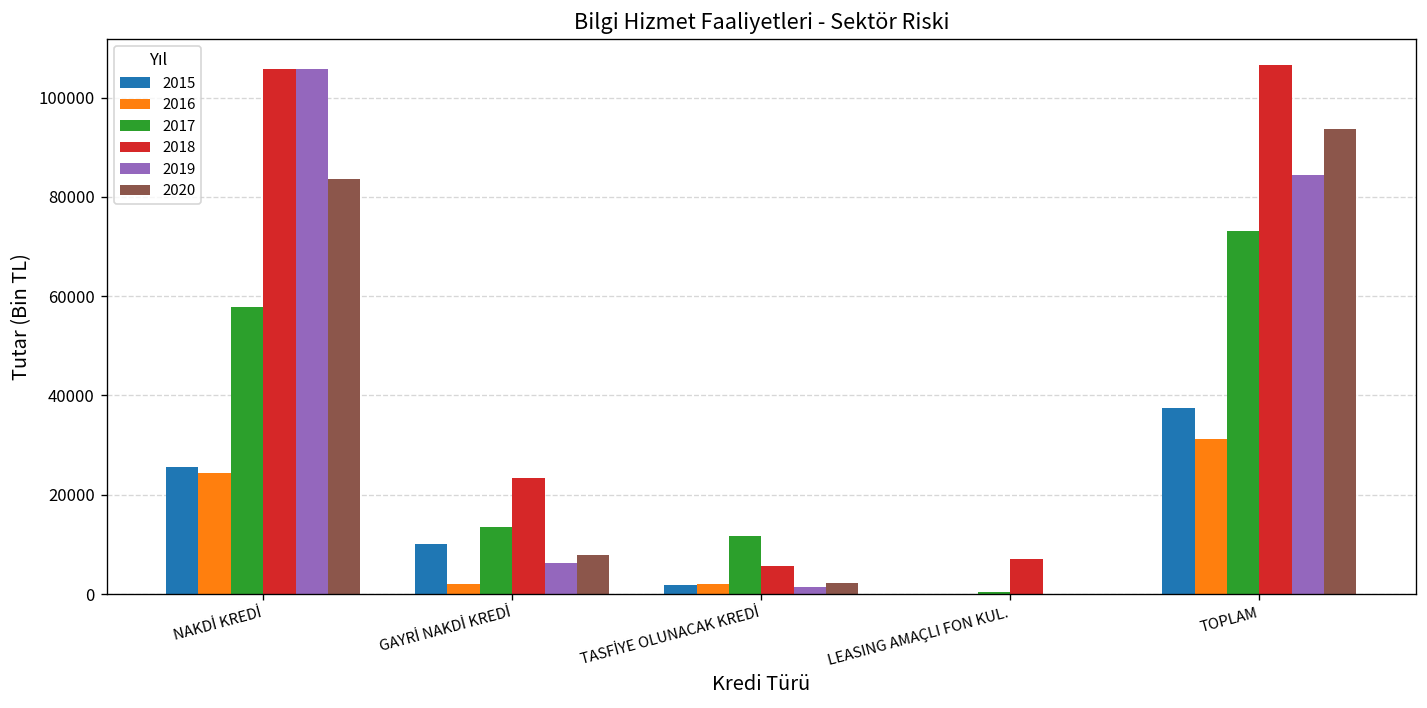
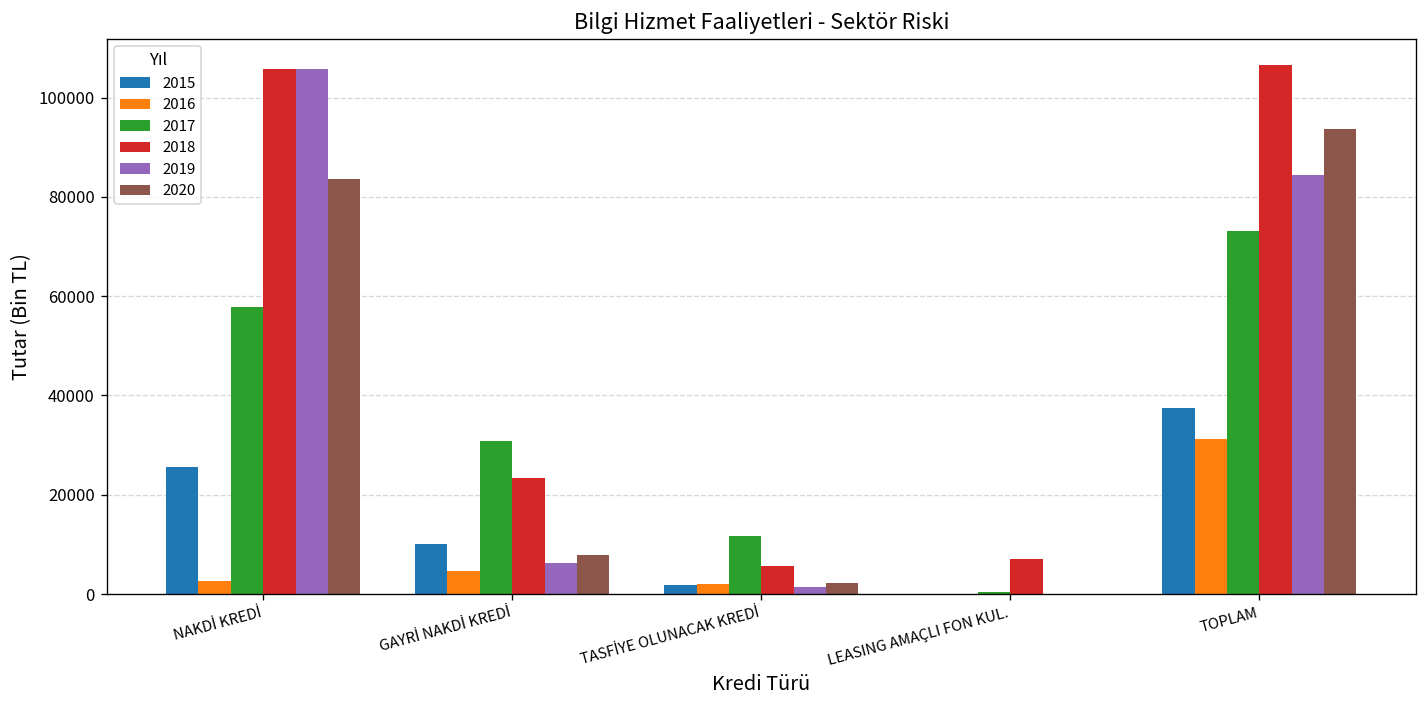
  {
    "2015": {
      "NAKDİ KREDİ": 26000,
      "GAYRİ NAKDİ KREDİ": 10000,
      "TASFİYE OLUNACAK KREDİ": 2000,
      "LEASING AMAÇLI FON KUL.": 0,
      "TOPLAM": 38000
    },
    "2016": {
-     "NAKDİ KREDİ": 24000,
-     "GAYRİ NAKDİ KREDİ": 2000,
+     "NAKDİ KREDİ": 3000,
+     "GAYRİ NAKDİ KREDİ": 5000,
      "TASFİYE OLUNACAK KREDİ": 2000,
      "LEASING AMAÇLI FON KUL.": 0,
      "TOPLAM": 31000
    },
    "2017": {
      "NAKDİ KREDİ": 58000,
-     "GAYRİ NAKDİ KREDİ": 13000,
+     "GAYRİ NAKDİ KREDİ": 31000,
      "TASFİYE OLUNACAK KREDİ": 12000,
      "TOPLAM": 73000
    },
    "2018": {
      "NAKDİ KREDİ": 106000,
      "GAYRİ NAKDİ KREDİ": 23000,
      "TASFİYE OLUNACAK KREDİ": 6000,
      "LEASING AMAÇLI FON KUL.": 7000,
      "TOPLAM": 107000
    },
    "2019": {
      "NAKDİ KREDİ": 106000,
      "GAYRİ NAKDİ KREDİ": 6000,
      "TASFİYE OLUNACAK KREDİ": 1000,
      "TOPLAM": 84000
    },
    "2020": {
      "NAKDİ KREDİ": 84000,
      "GAYRİ NAKDİ KREDİ": 8000,
      "TASFİYE OLUNACAK KREDİ": 2000,
      "LEASING AMAÇLI FON KUL.": 0,
      "TOPLAM": 94000
    }
  }
